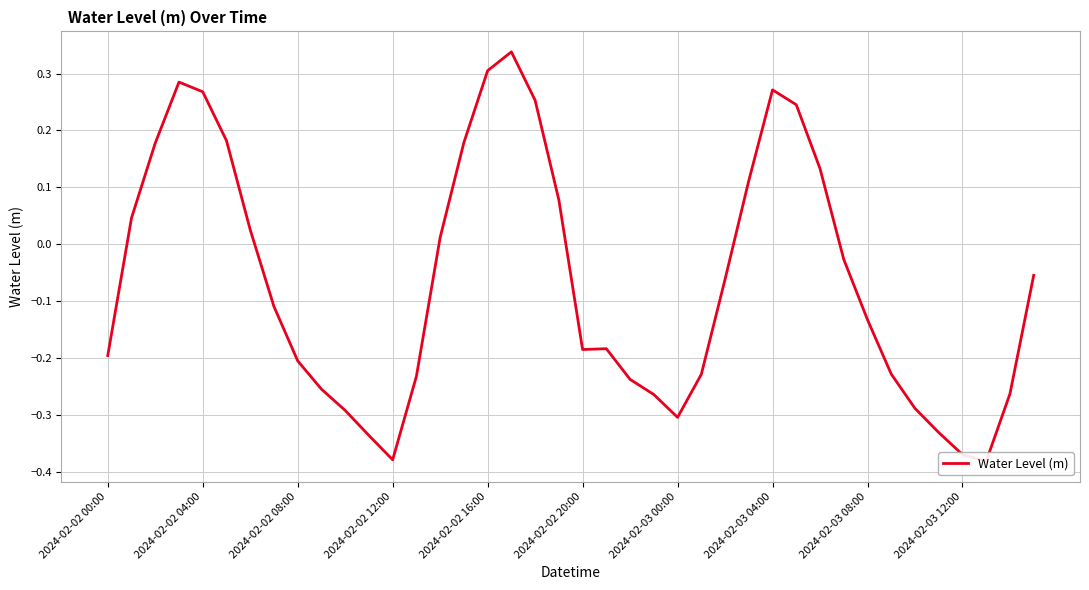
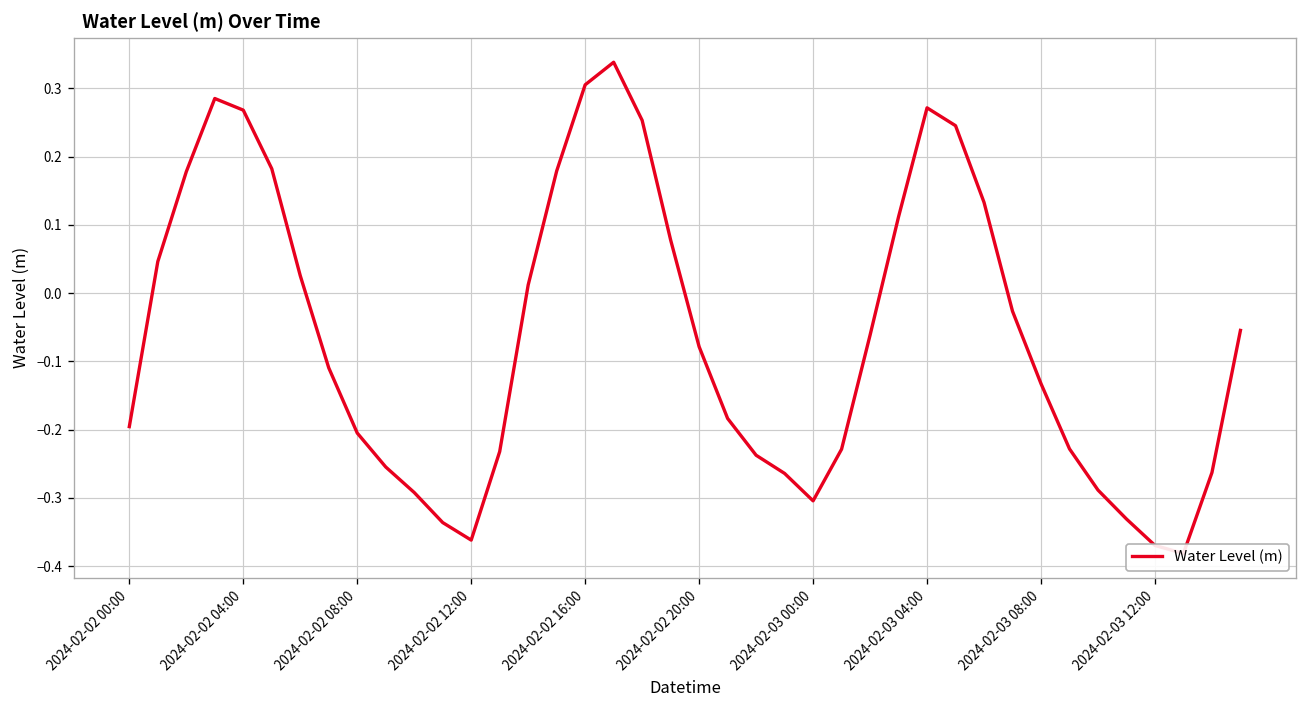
  {
    "2024-02-02 00:00": -0.20,
    "2024-02-02 04:00": 0.27,
    "2024-02-02 08:00": -0.20,
-   "2024-02-02 12:00": -0.38,
+   "2024-02-02 12:00": -0.36,
    "2024-02-02 16:00": 0.31,
-   "2024-02-02 20:00": -0.18,
+   "2024-02-02 20:00": -0.08,
    "2024-02-03 00:00": -0.30,
    "2024-02-03 04:00": 0.27,
    "2024-02-03 08:00": -0.13
  }
